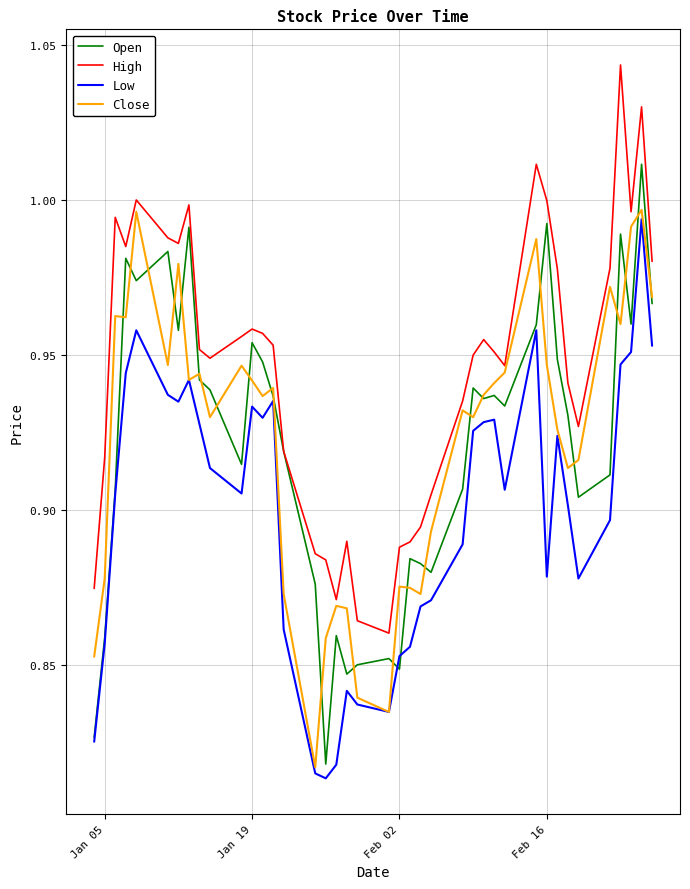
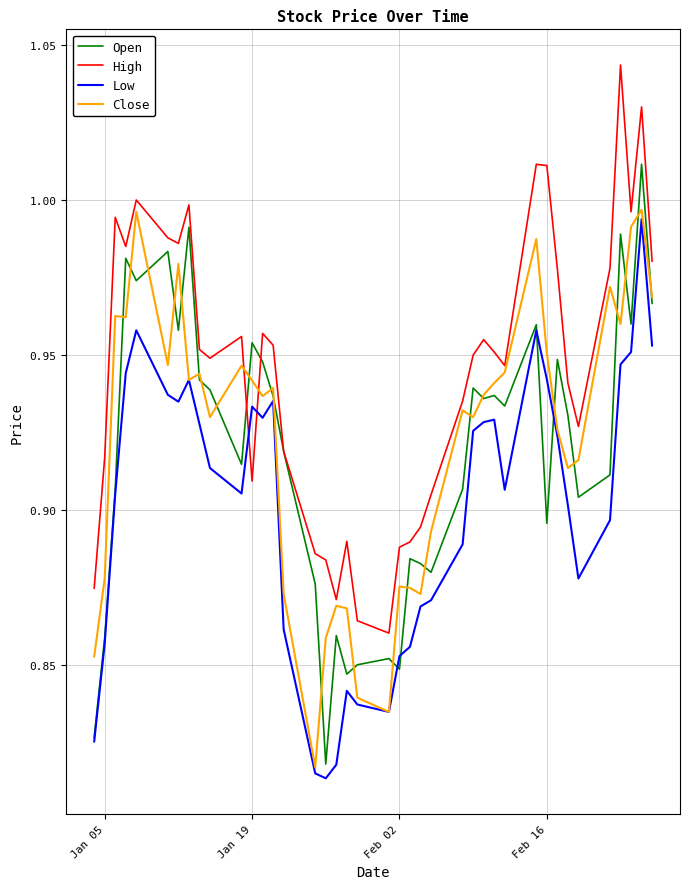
  {
    "Open": {
      "Jan 05": 0.859,
      "Jan 19": 0.954,
      "Feb 02": 0.849,
-     "Feb 16": 0.992
+     "Feb 16": 0.896
    },
    "High": {
      "Jan 05": 0.917,
-     "Jan 19": 0.958,
+     "Jan 19": 0.909,
      "Feb 02": 0.888,
-     "Feb 16": 1.000
+     "Feb 16": 1.011
    },
    "Low": {
      "Jan 05": 0.857,
      "Jan 19": 0.933,
      "Feb 02": 0.853,
-     "Feb 16": 0.879
+     "Feb 16": 0.942
    },
    "Close": {
      "Jan 05": 0.878,
      "Jan 19": 0.942,
      "Feb 02": 0.875,
-     "Feb 16": 0.947
+     "Feb 16": 0.951
    }
  }
